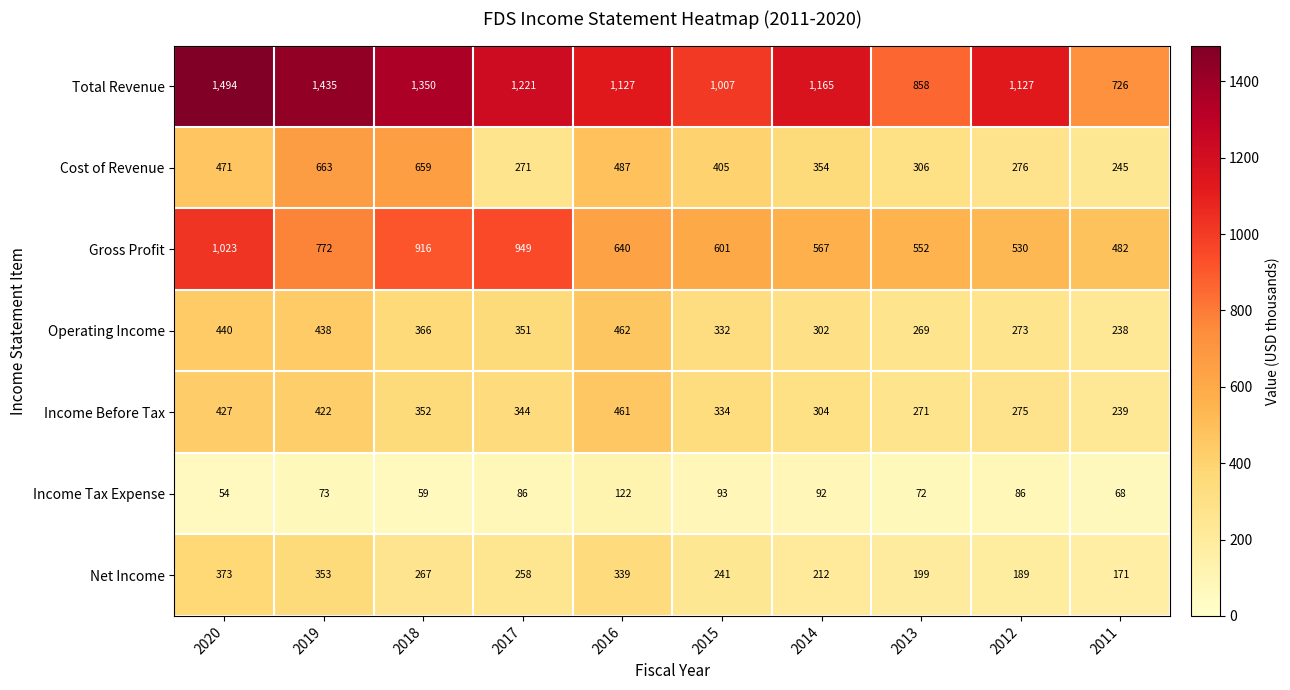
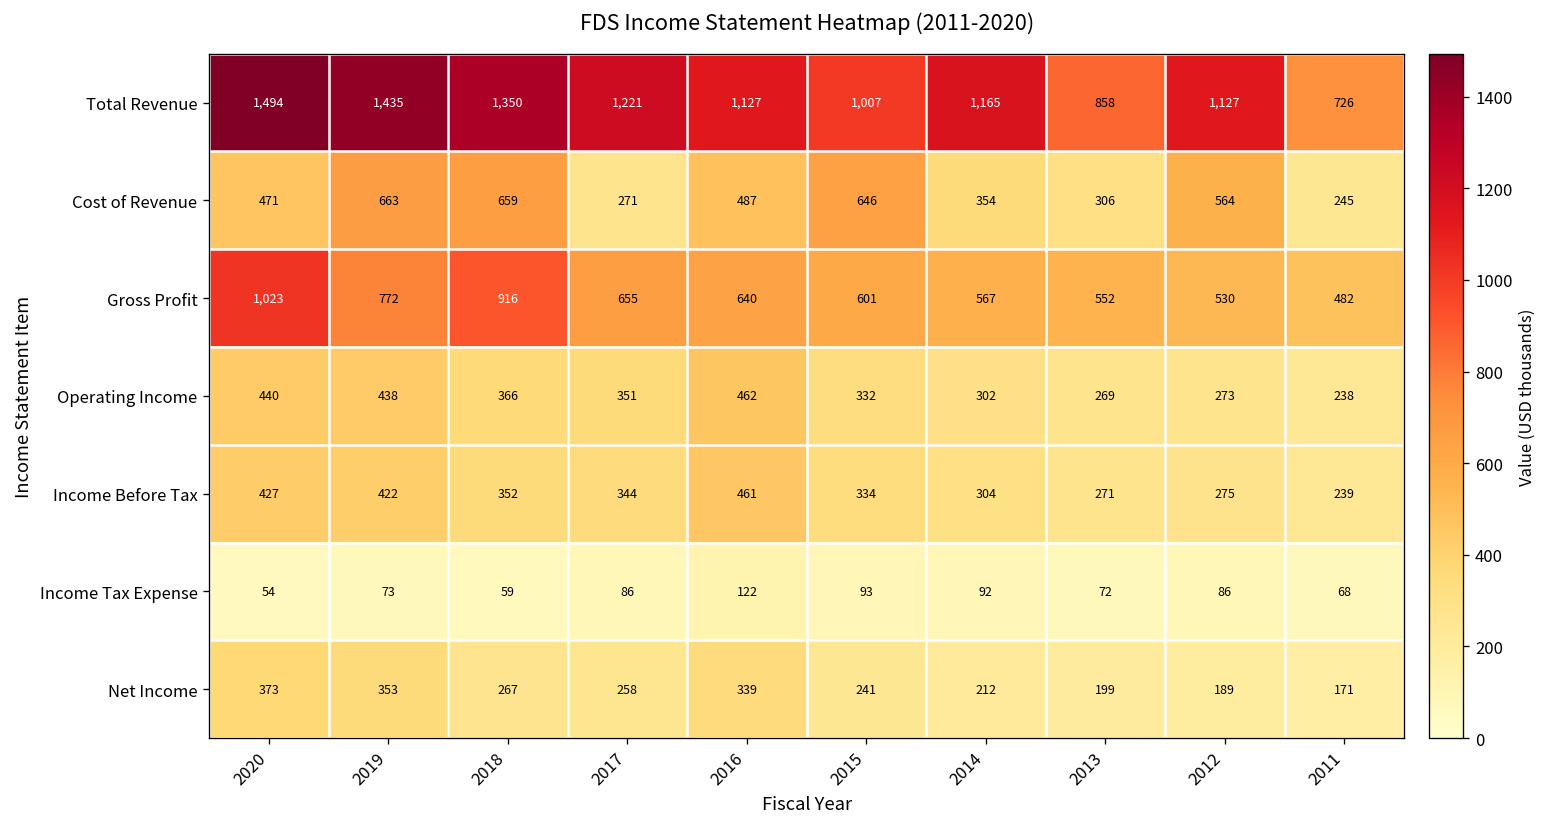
  {
    "Total Revenue": {
      "2020": "1,494",
      "2019": "1,435",
      "2018": "1,350",
      "2017": "1,221",
      "2016": "1,127",
      "2015": "1,007",
      "2014": "1,165",
      "2013": "858",
      "2012": "1,127",
      "2011": "726"
    },
    "Cost of Revenue": {
      "2020": "471",
      "2019": "663",
      "2018": "659",
      "2017": "271",
      "2016": "487",
-     "2015": "405",
+     "2015": "646",
      "2014": "354",
      "2013": "306",
-     "2012": "276",
+     "2012": "564",
      "2011": "245"
    },
    "Gross Profit": {
      "2020": "1,023",
      "2019": "772",
      "2018": "916",
-     "2017": "949",
+     "2017": "655",
      "2016": "640",
      "2015": "601",
      "2014": "567",
      "2013": "552",
      "2012": "530",
      "2011": "482"
    },
    "Operating Income": {
      "2020": "440",
      "2019": "438",
      "2018": "366",
      "2017": "351",
      "2016": "462",
      "2015": "332",
      "2014": "302",
      "2013": "269",
      "2012": "273",
      "2011": "238"
    },
    "Income Before Tax": {
      "2020": "427",
      "2019": "422",
      "2018": "352",
      "2017": "344",
      "2016": "461",
      "2015": "334",
      "2014": "304",
      "2013": "271",
      "2012": "275",
      "2011": "239"
    },
    "Income Tax Expense": {
      "2020": "54",
      "2019": "73",
      "2018": "59",
      "2017": "86",
      "2016": "122",
      "2015": "93",
      "2014": "92",
      "2013": "72",
      "2012": "86",
      "2011": "68"
    },
    "Net Income": {
      "2020": "373",
      "2019": "353",
      "2018": "267",
      "2017": "258",
      "2016": "339",
      "2015": "241",
      "2014": "212",
      "2013": "199",
      "2012": "189",
      "2011": "171"
    }
  }
